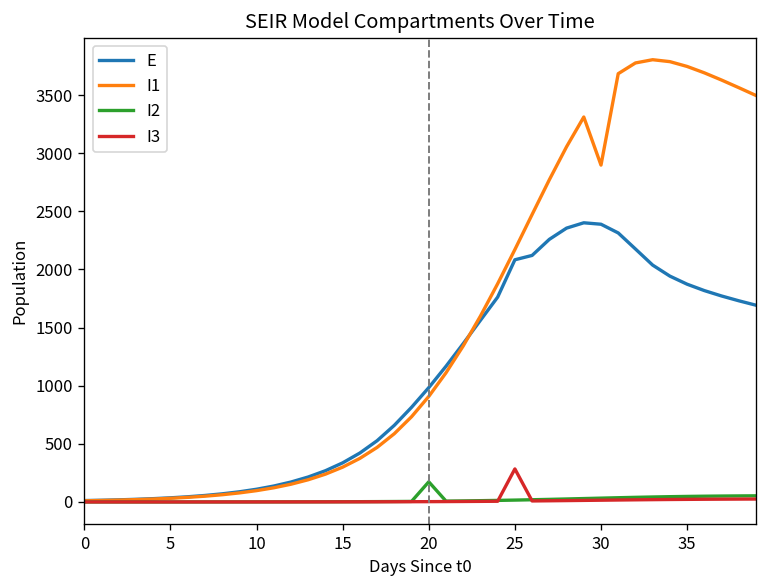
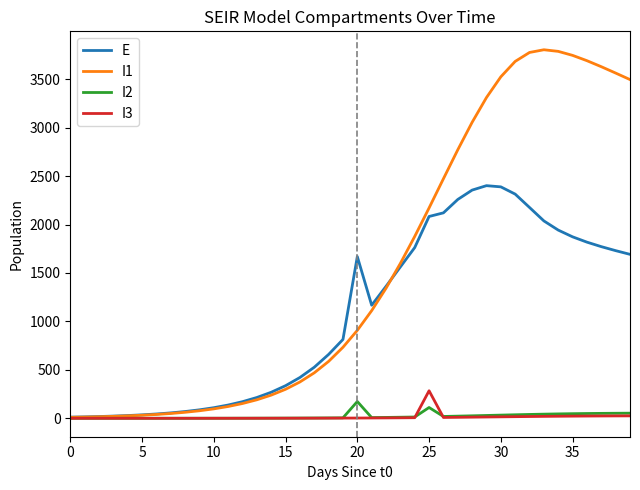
  {
    "E": {
      "15": 300,
-     "20": 1000,
+     "20": 1700,
      "25": 2100,
      "30": 2400,
      "35": 1900
    },
    "I1": {
      "15": 300,
      "20": 900,
      "25": 2200,
-     "30": 2900,
+     "30": 3500,
      "35": 3700
    },
    "I2": {
      "20": 200,
-     "25": 0
+     "25": 100
    },
    "I3": {
      "20": 0,
      "25": 300
    }
  }
